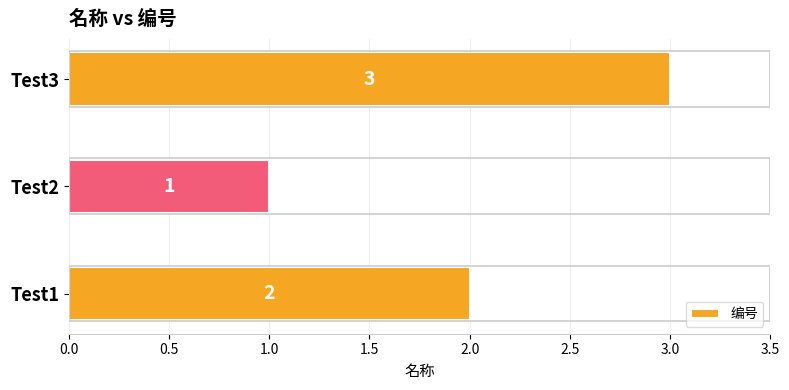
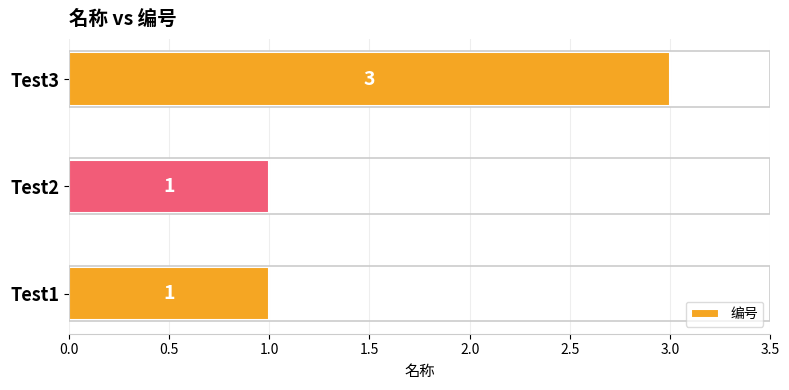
  {
    "Test3": 3,
    "Test2": 1,
-   "Test1": 2
+   "Test1": 1
  }
